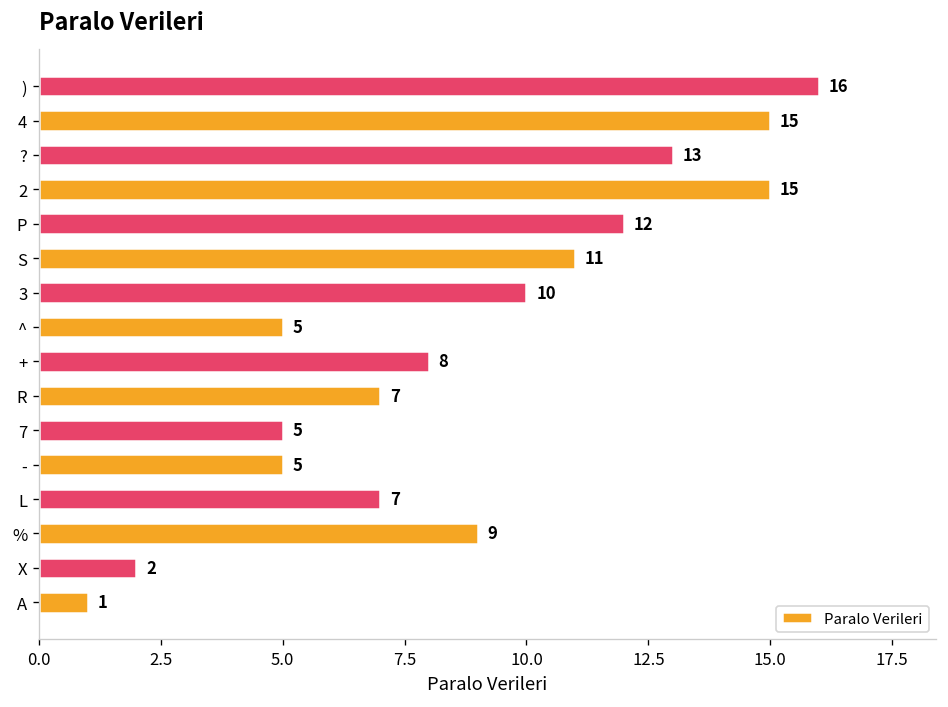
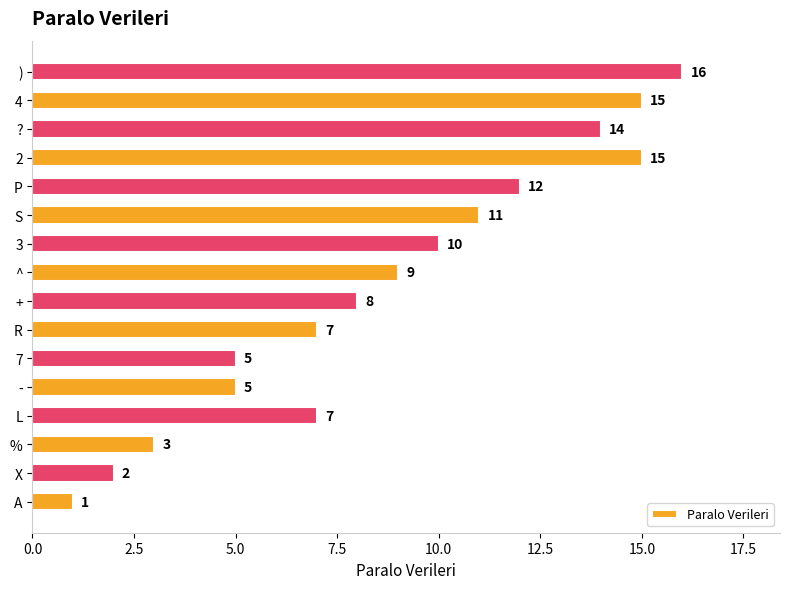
  {
    ")": 16,
    "4": 15,
-   "?": 13,
+   "?": 14,
    "2": 15,
    "P": 12,
    "S": 11,
    "3": 10,
-   "^": 5,
+   "^": 9,
    "+": 8,
    "R": 7,
    "7": 5,
    "-": 5,
    "L": 7,
-   "%": 9,
+   "%": 3,
    "X": 2,
    "A": 1
  }
